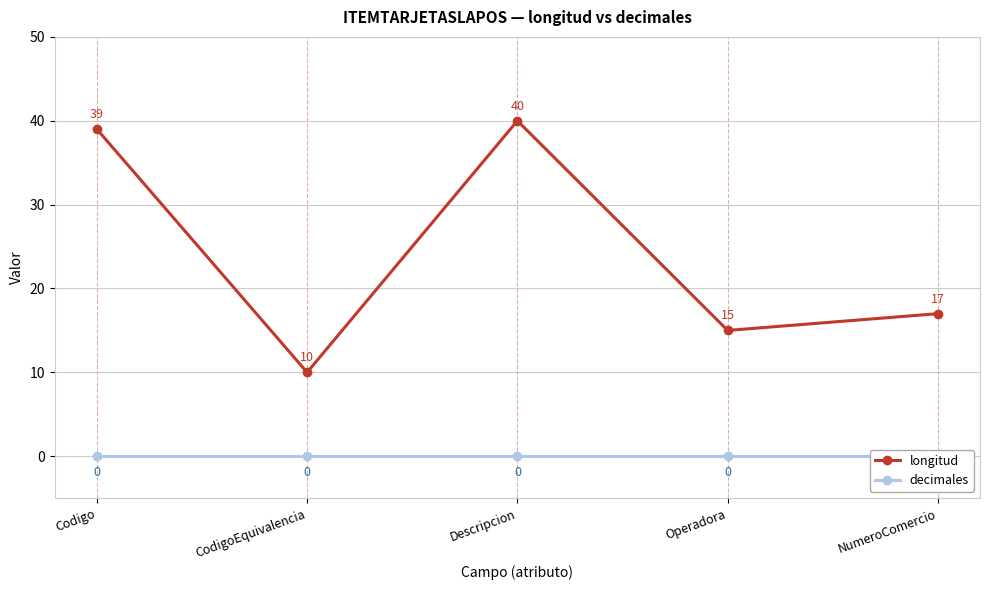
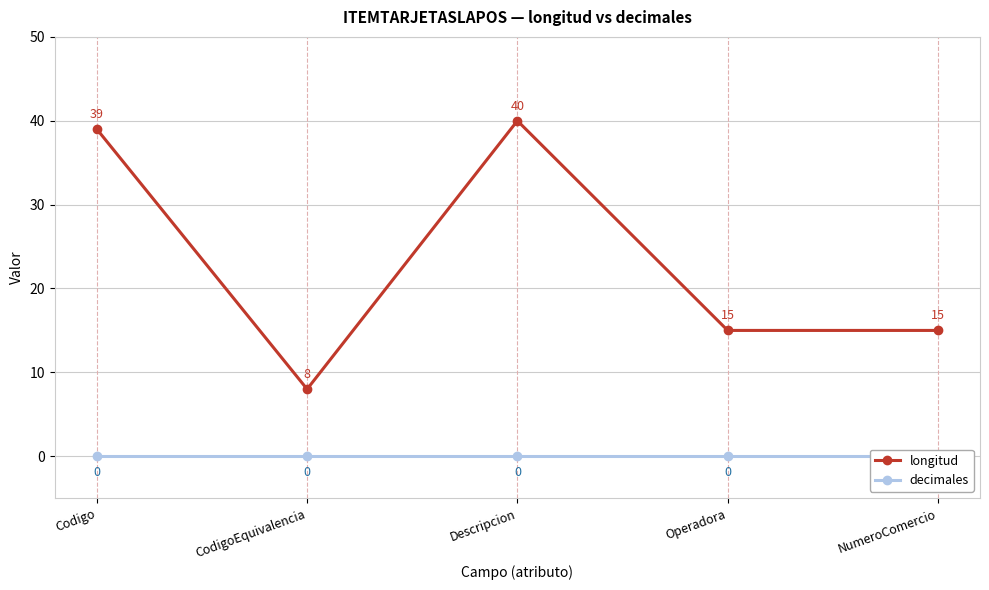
  {
    "longitud": {
      "Codigo": 39,
-     "CodigoEquivalencia": 10,
+     "CodigoEquivalencia": 8,
      "Descripcion": 40,
      "Operadora": 15,
-     "NumeroComercio": 17
+     "NumeroComercio": 15
    },
    "decimales": {
      "Codigo": 0,
      "CodigoEquivalencia": 0,
      "Descripcion": 0,
      "Operadora": 0
    }
  }
